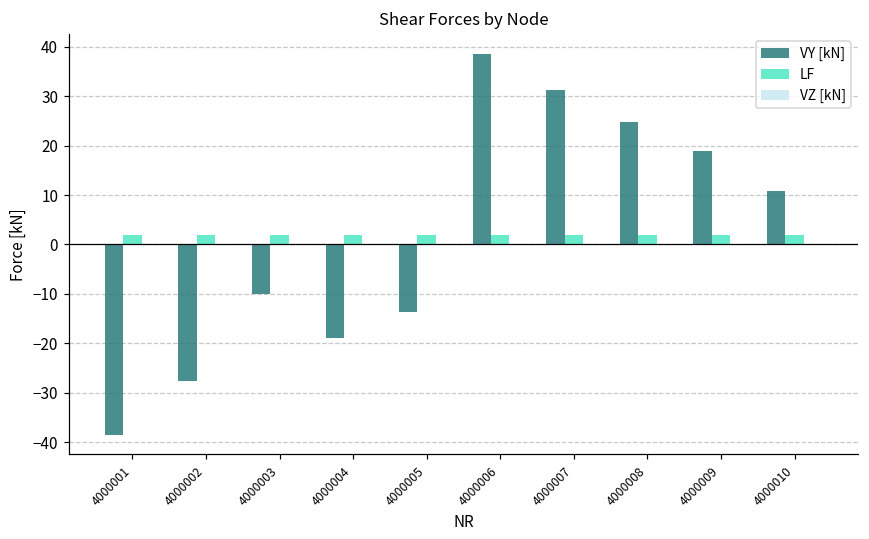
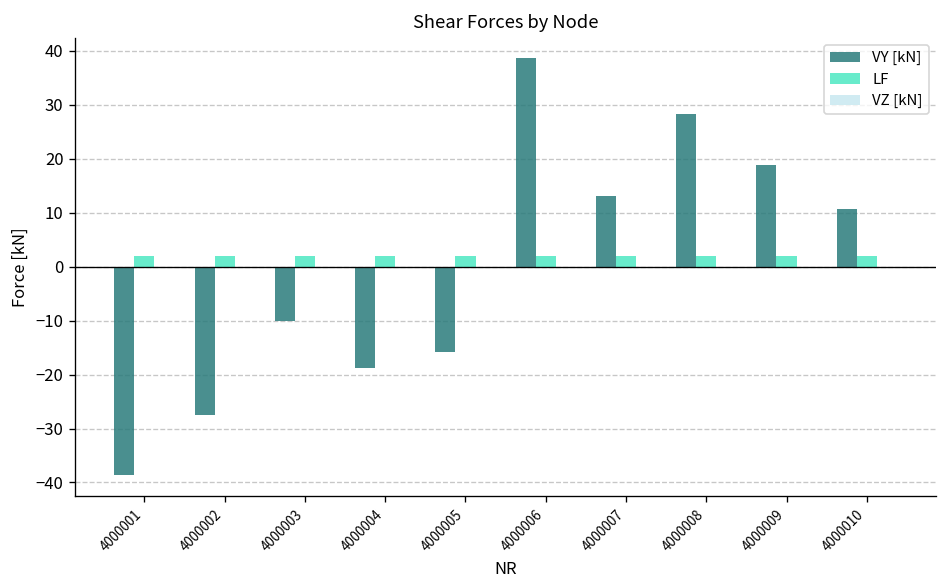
  {
    "VY [kN]": {
      "4000001": -39,
      "4000002": -28,
      "4000003": -10,
      "4000004": -19,
-     "4000005": -14,
+     "4000005": -16,
      "4000006": 39,
-     "4000007": 31,
-     "4000008": 25,
+     "4000007": 13,
+     "4000008": 28,
      "4000009": 19,
      "4000010": 11
    },
    "LF": {
      "4000001": 2,
      "4000002": 2,
      "4000003": 2,
      "4000004": 2,
      "4000005": 2,
      "4000006": 2,
      "4000007": 2,
      "4000008": 2,
      "4000009": 2,
      "4000010": 2
    },
    "VZ [kN]": {
      "4000001": 0,
      "4000002": 0,
      "4000003": 0,
      "4000004": 0,
      "4000005": 0,
      "4000006": 0,
      "4000007": 0,
      "4000008": 0,
      "4000009": 0,
      "4000010": 0
    }
  }
